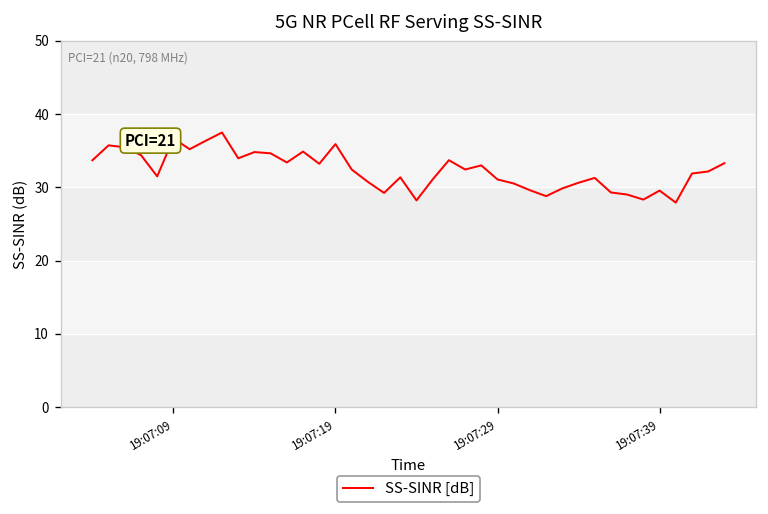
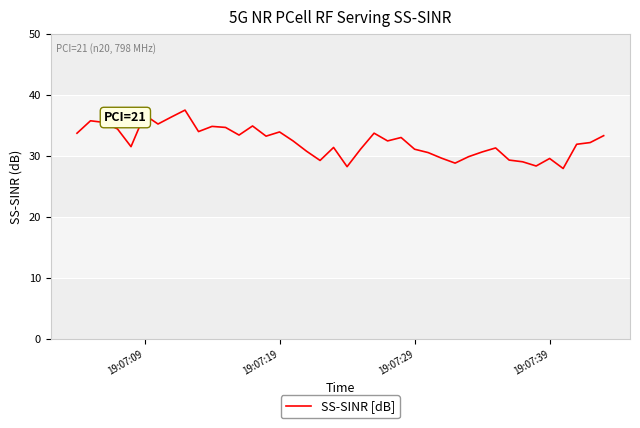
  {
-   "19:07:19": 36,
+   "19:07:19": 34,
    "19:07:29": 31,
    "19:07:39": 30
  }
